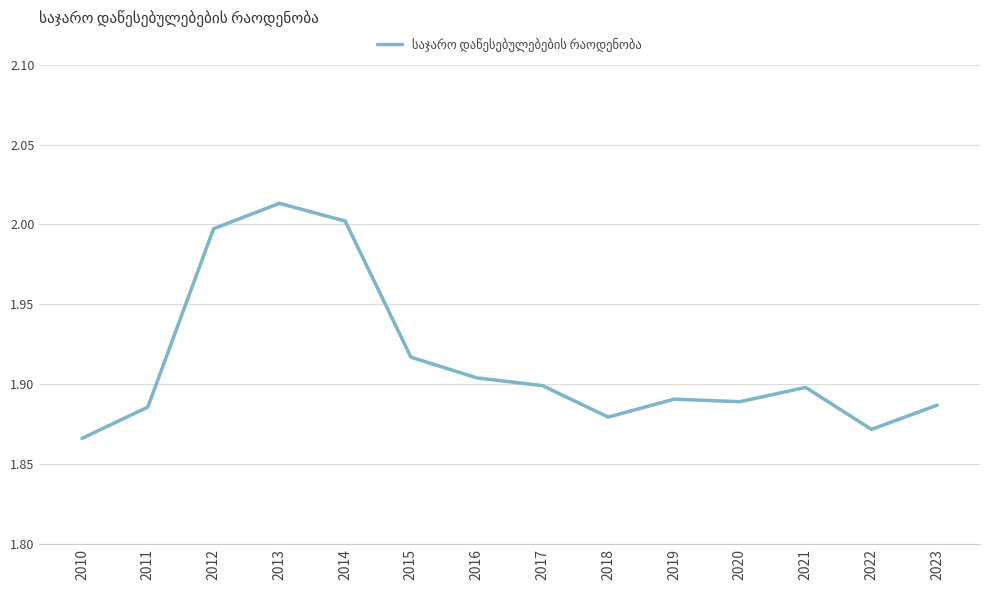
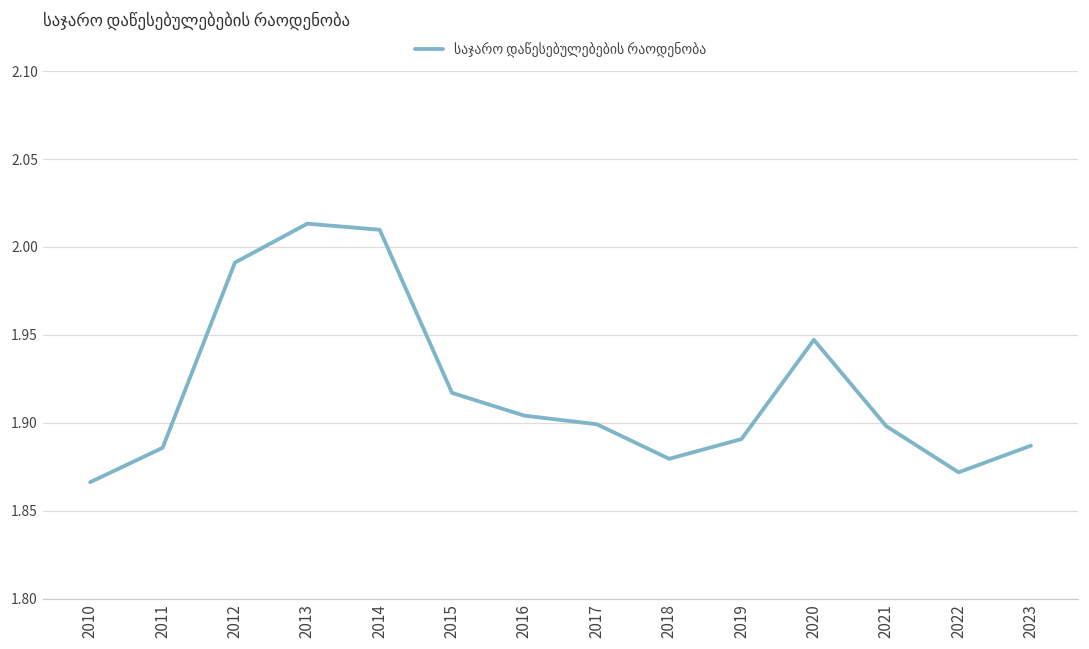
  {
    "2010": 1.866,
    "2011": 1.886,
-   "2012": 1.997,
+   "2012": 1.991,
    "2013": 2.013,
-   "2014": 2.002,
+   "2014": 2.010,
    "2015": 1.917,
    "2016": 1.904,
    "2017": 1.899,
    "2018": 1.879,
    "2019": 1.891,
-   "2020": 1.889,
+   "2020": 1.947,
    "2021": 1.898,
    "2022": 1.872,
    "2023": 1.887
  }
